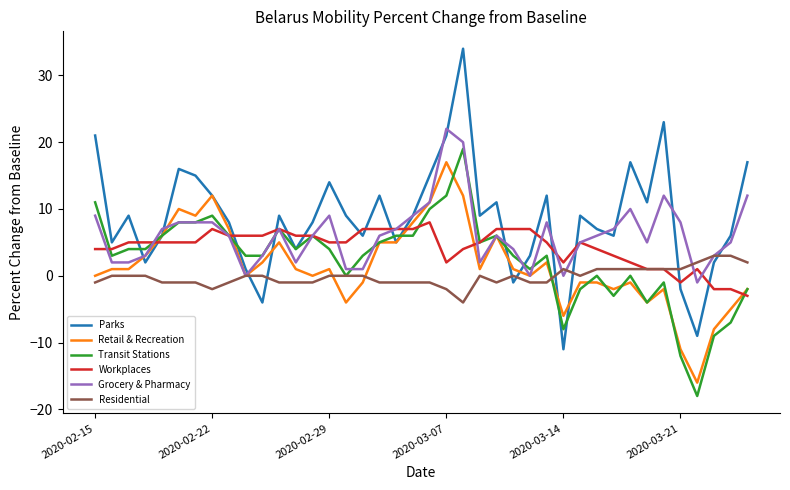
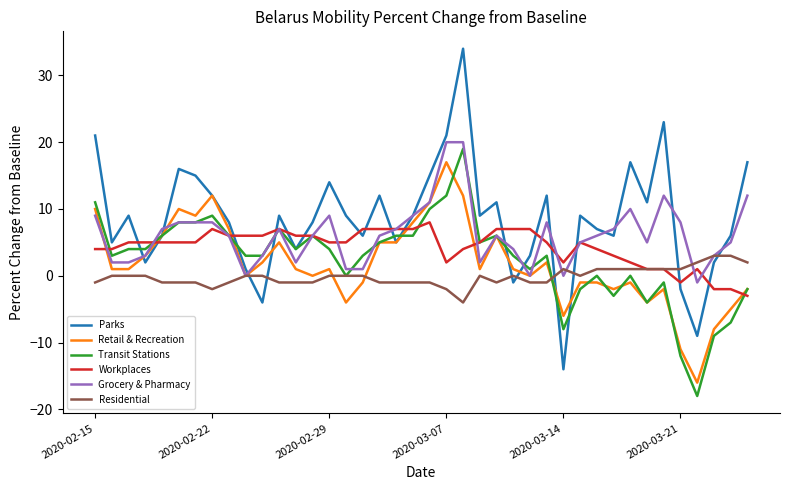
  {
    "Parks": {
      "2020-02-15": 21,
      "2020-02-29": 14,
      "2020-03-07": 21,
-     "2020-03-14": -11,
+     "2020-03-14": -14,
      "2020-03-21": -2
    },
    "Retail & Recreation": {
-     "2020-02-15": 0,
+     "2020-02-15": 10,
      "2020-02-29": 1,
      "2020-03-07": 17,
      "2020-03-14": -6,
      "2020-03-21": -11
    },
    "Transit Stations": {
      "2020-02-15": 11,
      "2020-02-22": 9,
      "2020-02-29": 4,
      "2020-03-07": 12,
      "2020-03-14": -8,
      "2020-03-21": -12
    },
    "Workplaces": {
      "2020-02-15": 4,
      "2020-02-22": 7,
      "2020-02-29": 5,
      "2020-03-07": 2,
      "2020-03-14": 2,
      "2020-03-21": -1
    },
    "Grocery & Pharmacy": {
      "2020-02-15": 9,
      "2020-02-22": 8,
      "2020-02-29": 9,
-     "2020-03-07": 22,
+     "2020-03-07": 20,
      "2020-03-14": 0,
      "2020-03-21": 8
    },
    "Residential": {
      "2020-02-15": -1,
      "2020-02-22": -2,
      "2020-02-29": 0,
      "2020-03-07": -2,
      "2020-03-14": 1,
      "2020-03-21": 1
    }
  }
